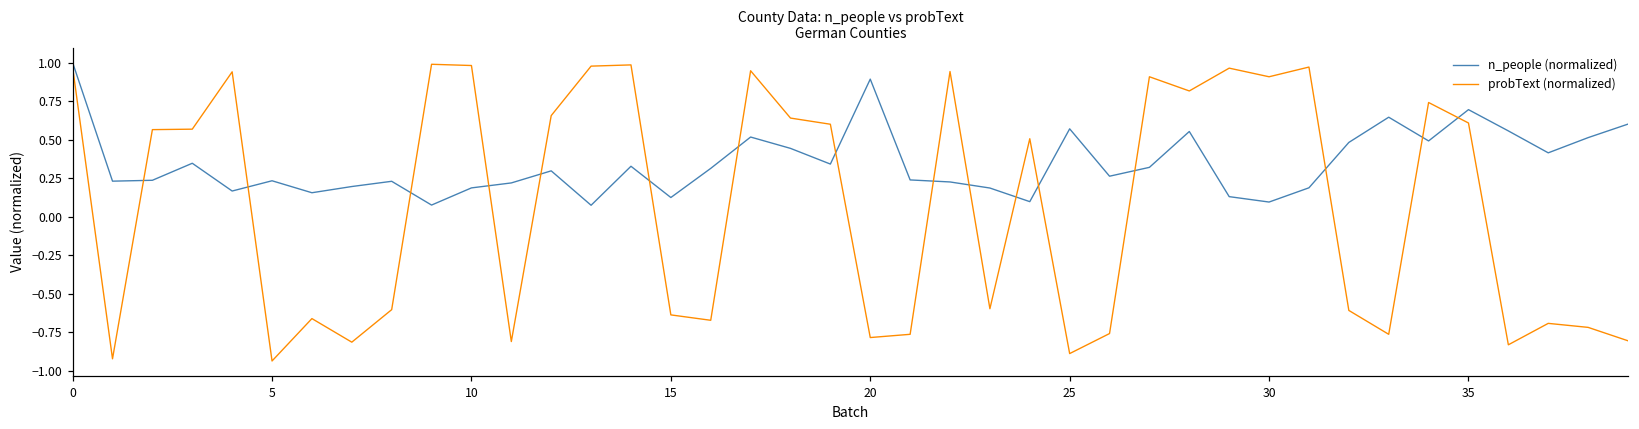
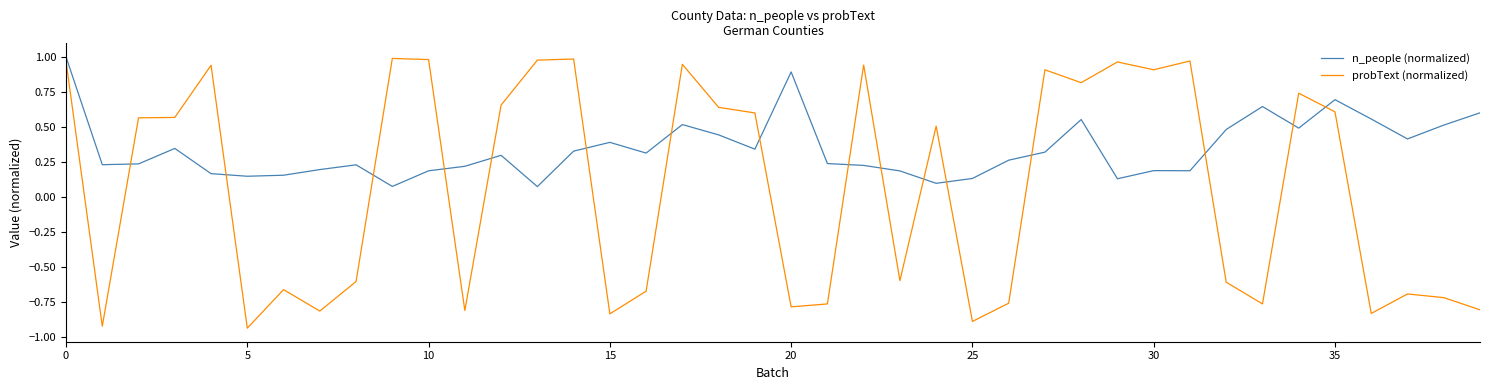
  {
    "n_people (normalized)": {
      "0": 1.00,
-     "5": 0.23,
+     "5": 0.15,
      "10": 0.19,
-     "15": 0.12,
+     "15": 0.39,
      "20": 0.89,
-     "25": 0.57,
-     "30": 0.10,
+     "25": 0.13,
+     "30": 0.19,
      "35": 0.69
    },
    "probText (normalized)": {
      "0": 0.97,
      "5": -0.94,
      "10": 0.98,
-     "15": -0.64,
+     "15": -0.83,
      "20": -0.78,
      "25": -0.89,
      "30": 0.91,
      "35": 0.61
    }
  }
